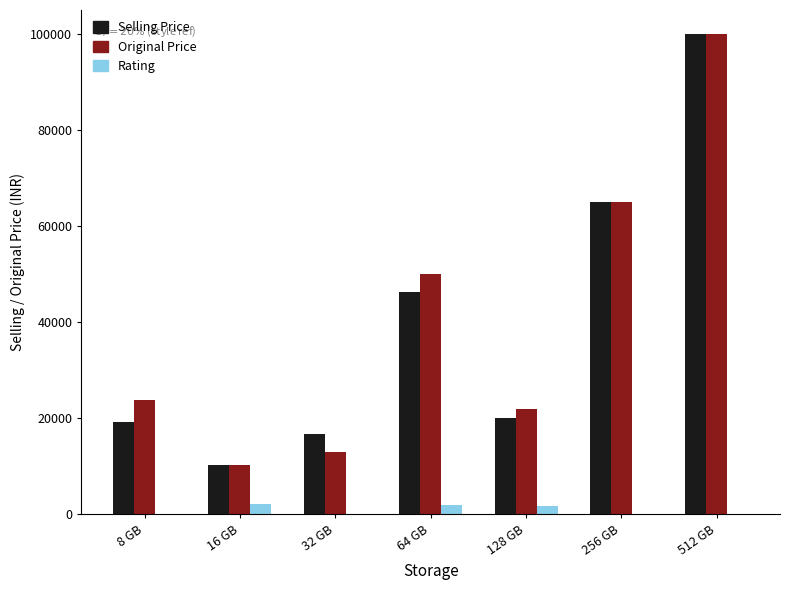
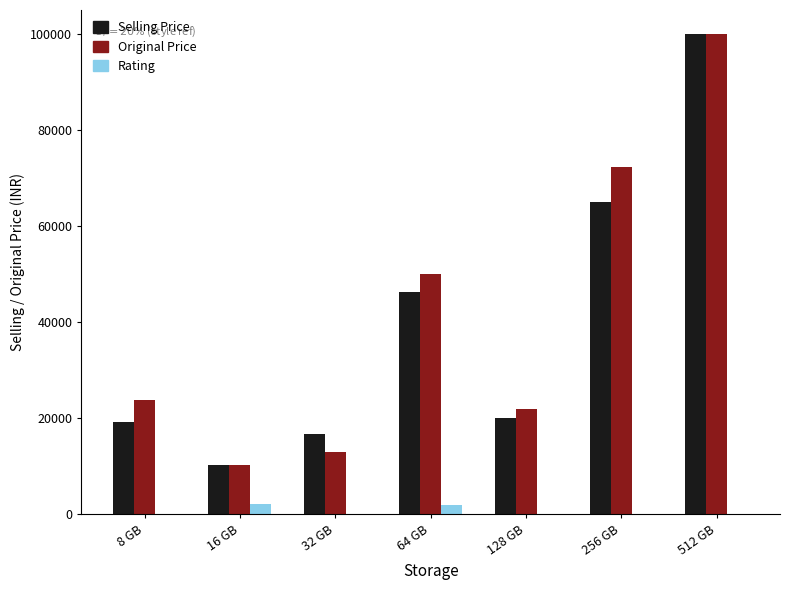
  {
    "Selling Price": {
      "8 GB": 19000,
      "16 GB": 10000,
      "32 GB": 17000,
      "64 GB": 46000,
      "128 GB": 20000,
      "256 GB": 65000,
      "512 GB": 100000
    },
    "Original Price": {
      "8 GB": 24000,
      "16 GB": 10000,
      "32 GB": 13000,
      "64 GB": 50000,
      "128 GB": 22000,
-     "256 GB": 65000,
+     "256 GB": 72000,
      "512 GB": 100000
    },
    "Rating": {
      "16 GB": 2000,
      "64 GB": 2000,
-     "128 GB": 2000,
+     "128 GB": 0,
      "512 GB": 0
    }
  }
